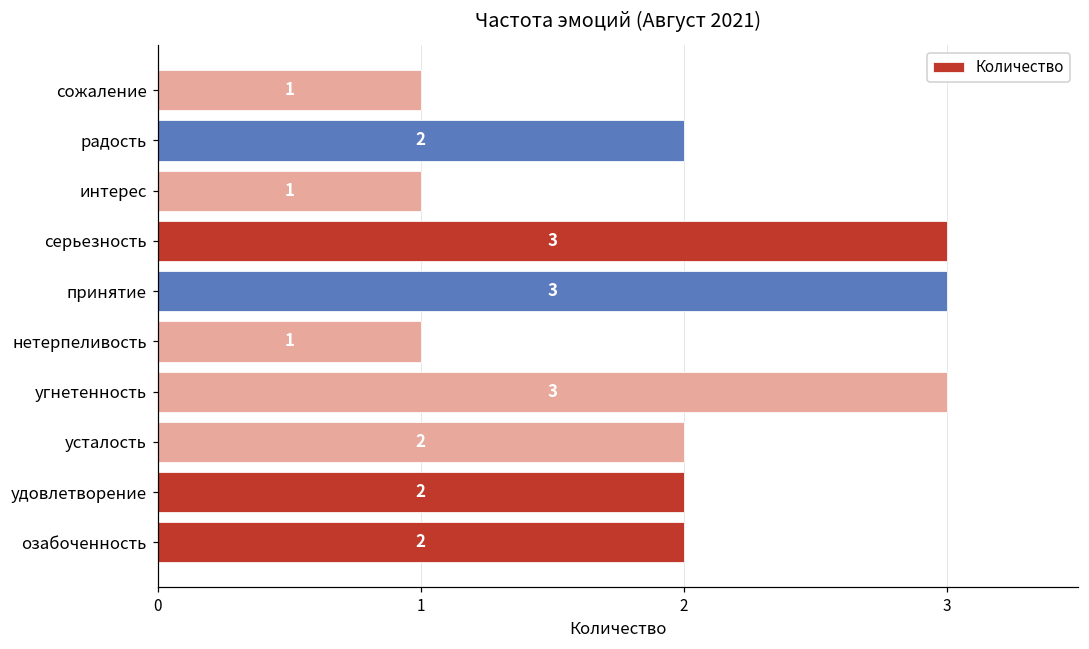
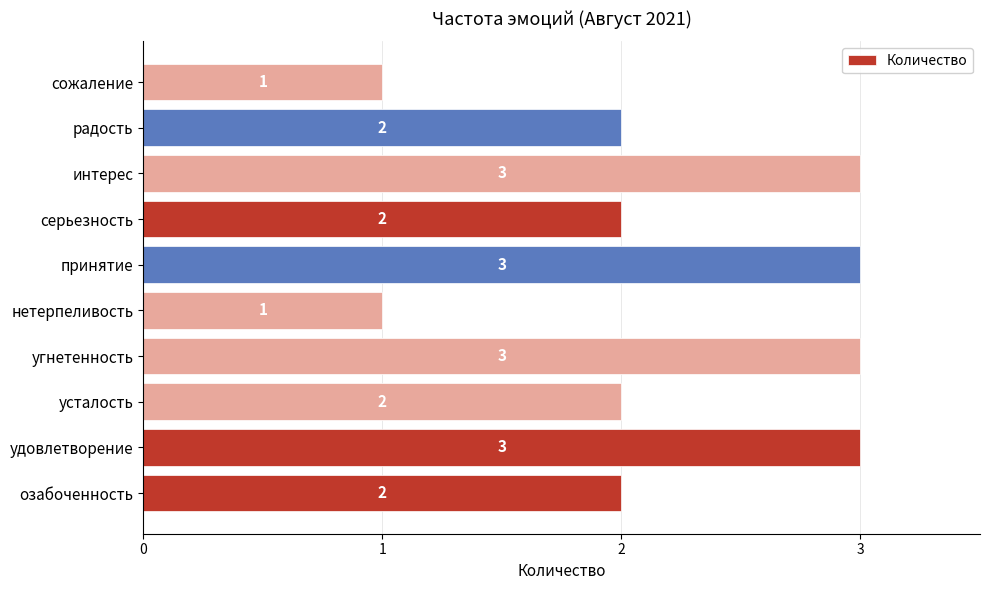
  {
    "сожаление": 1,
    "радость": 2,
-   "интерес": 1,
-   "серьезность": 3,
+   "интерес": 3,
+   "серьезность": 2,
    "принятие": 3,
    "нетерпеливость": 1,
    "угнетенность": 3,
    "усталость": 2,
-   "удовлетворение": 2,
+   "удовлетворение": 3,
    "озабоченность": 2
  }
